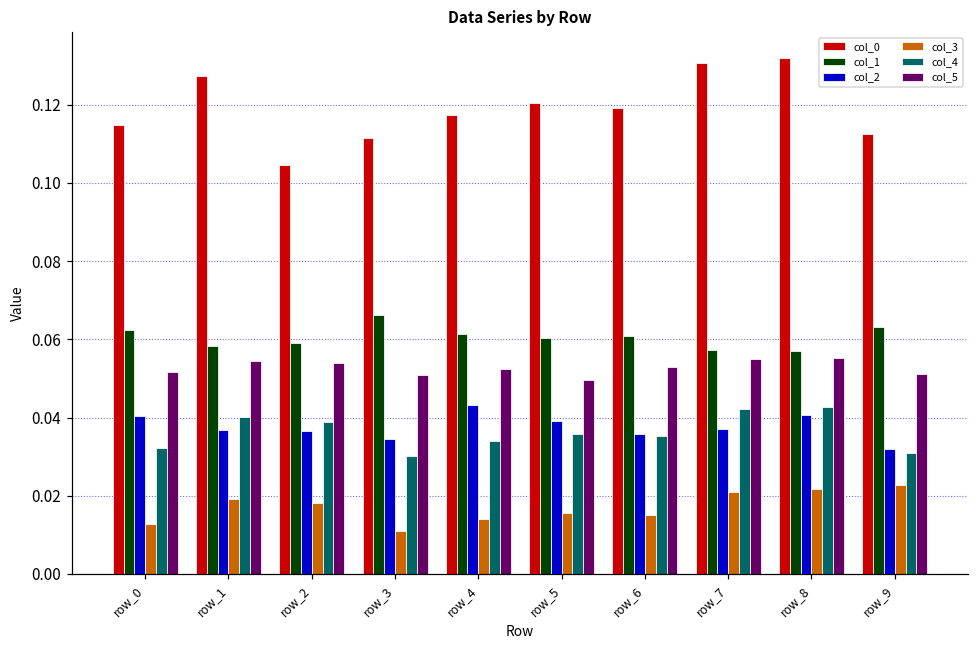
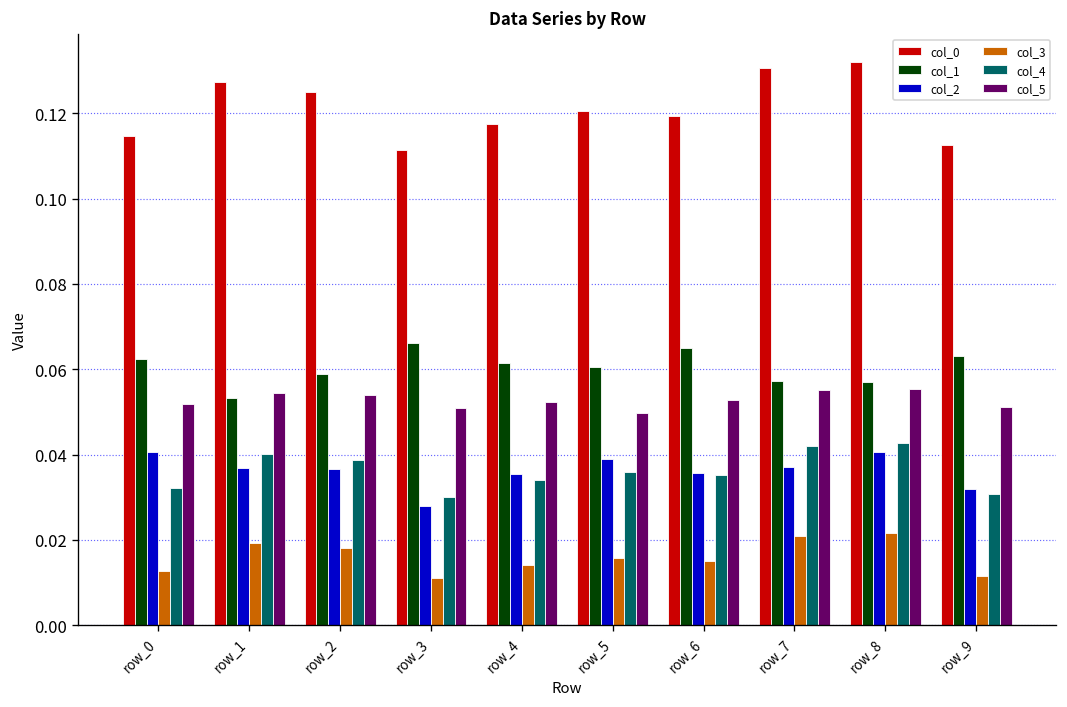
  {
    "col_0": {
      "row_0": 0.115,
      "row_1": 0.127,
-     "row_2": 0.105,
+     "row_2": 0.125,
      "row_3": 0.112,
      "row_4": 0.118,
      "row_5": 0.120,
      "row_6": 0.119,
      "row_7": 0.131,
      "row_8": 0.132,
      "row_9": 0.113
    },
    "col_1": {
      "row_0": 0.062,
-     "row_1": 0.058,
+     "row_1": 0.053,
      "row_2": 0.059,
      "row_3": 0.066,
      "row_4": 0.061,
      "row_5": 0.060,
-     "row_6": 0.061,
+     "row_6": 0.065,
      "row_7": 0.057,
      "row_8": 0.057,
      "row_9": 0.063
    },
    "col_2": {
      "row_0": 0.041,
      "row_1": 0.037,
      "row_2": 0.036,
-     "row_3": 0.035,
-     "row_4": 0.043,
+     "row_3": 0.028,
+     "row_4": 0.035,
      "row_5": 0.039,
      "row_6": 0.036,
      "row_7": 0.037,
      "row_8": 0.041,
      "row_9": 0.032
    },
    "col_3": {
      "row_0": 0.013,
      "row_1": 0.019,
      "row_2": 0.018,
      "row_3": 0.011,
      "row_4": 0.014,
      "row_5": 0.016,
      "row_6": 0.015,
      "row_7": 0.021,
      "row_8": 0.022,
-     "row_9": 0.023
+     "row_9": 0.012
    },
    "col_4": {
      "row_0": 0.032,
      "row_1": 0.040,
      "row_2": 0.039,
      "row_3": 0.030,
      "row_4": 0.034,
      "row_5": 0.036,
      "row_6": 0.035,
      "row_7": 0.042,
      "row_8": 0.043,
      "row_9": 0.031
    },
    "col_5": {
      "row_0": 0.052,
      "row_1": 0.054,
      "row_2": 0.054,
      "row_3": 0.051,
      "row_4": 0.052,
      "row_5": 0.050,
      "row_6": 0.053,
      "row_7": 0.055,
      "row_8": 0.055,
      "row_9": 0.051
    }
  }
